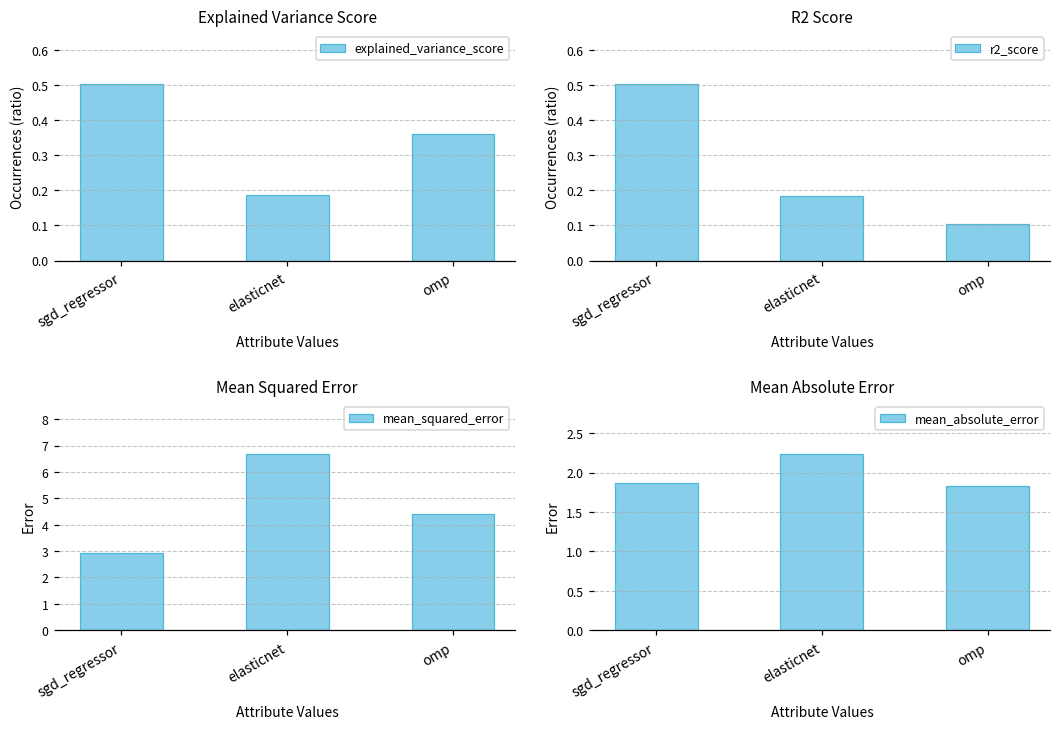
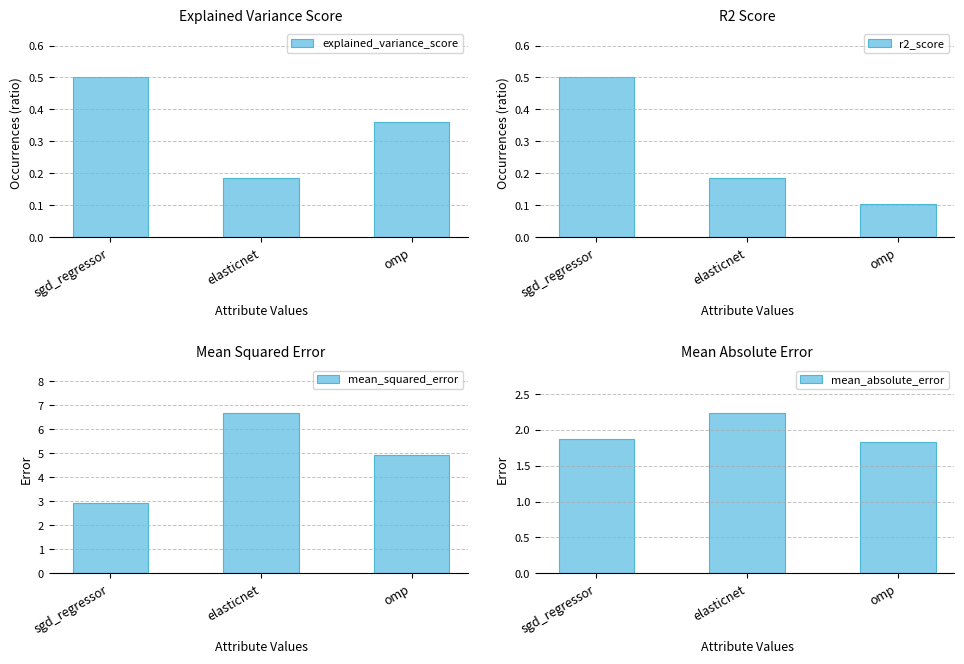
  {
    "Explained Variance Score": {
      "sgd_regressor": 0.50,
      "elasticnet": 0.19,
      "omp": 0.36
    },
    "R2 Score": {
      "sgd_regressor": 0.50,
      "elasticnet": 0.18,
      "omp": 0.10
    },
    "Mean Squared Error": {
      "sgd_regressor": 2.9,
      "elasticnet": 6.7,
-     "omp": 4.4
+     "omp": 4.9
    },
    "Mean Absolute Error": {
      "sgd_regressor": 1.9,
      "elasticnet": 2.2,
      "omp": 1.8
    }
  }
